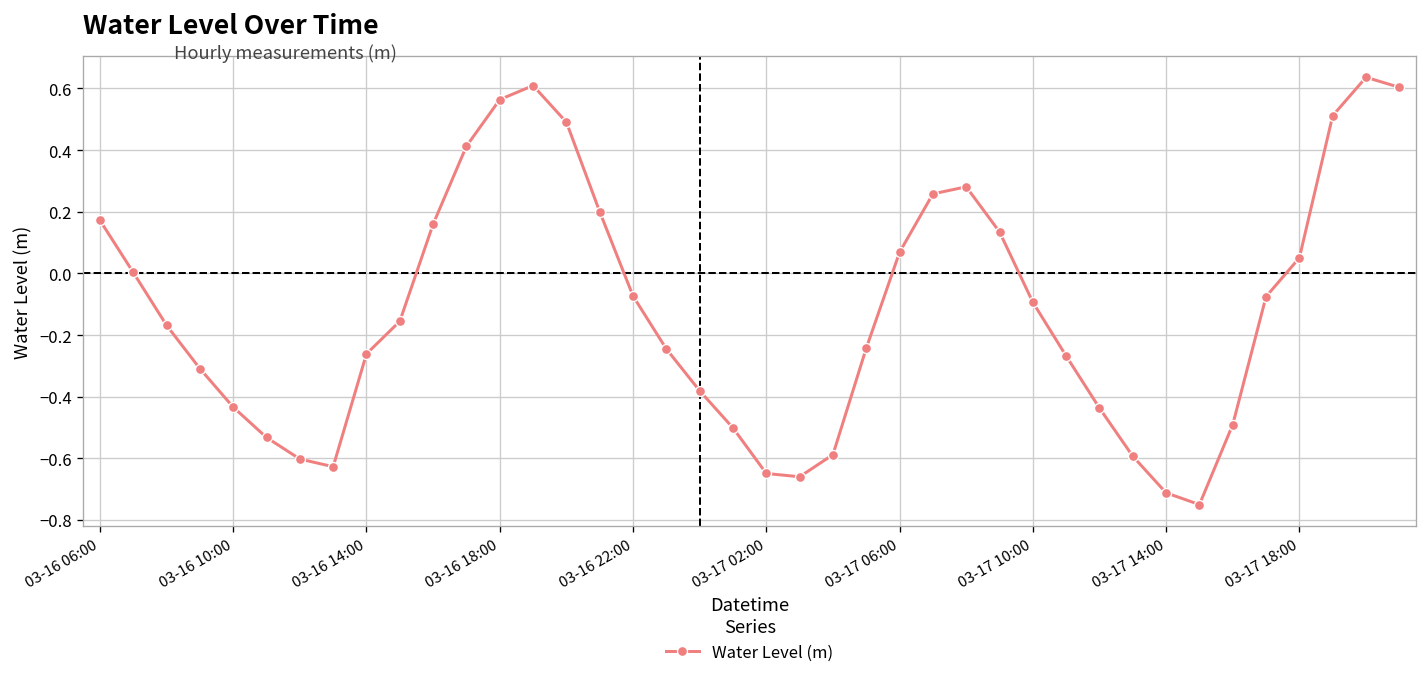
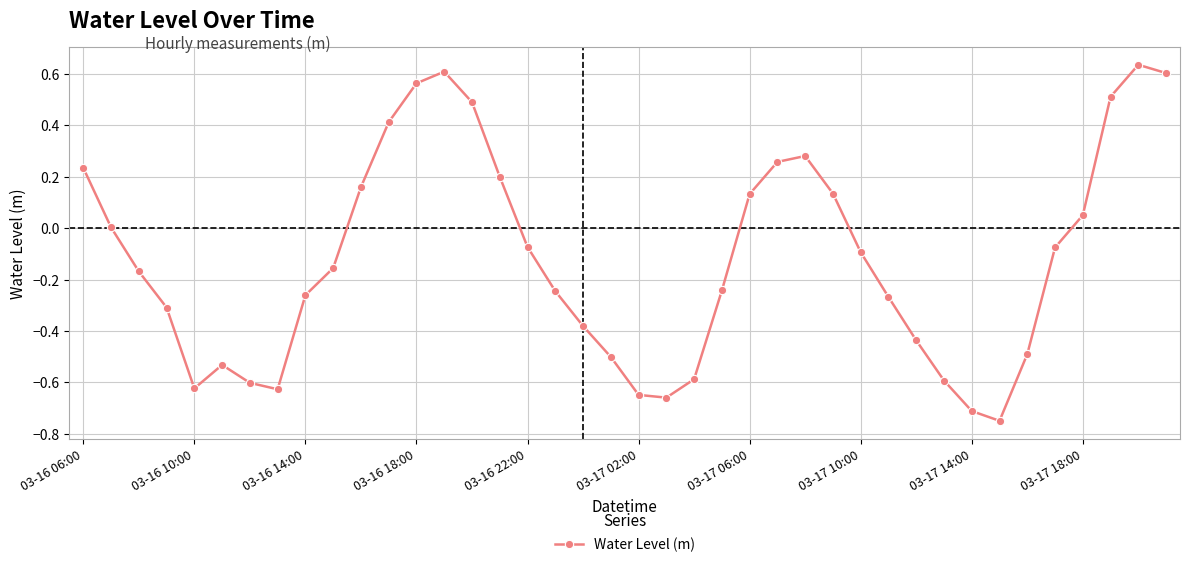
  {
-   "03-16 06:00": 0.17,
-   "03-16 10:00": -0.43,
+   "03-16 06:00": 0.23,
+   "03-16 10:00": -0.62,
    "03-16 14:00": -0.26,
    "03-16 18:00": 0.56,
    "03-16 22:00": -0.07,
    "03-17 02:00": -0.65,
-   "03-17 06:00": 0.07,
+   "03-17 06:00": 0.13,
    "03-17 10:00": -0.09,
    "03-17 14:00": -0.71,
    "03-17 18:00": 0.05
  }
